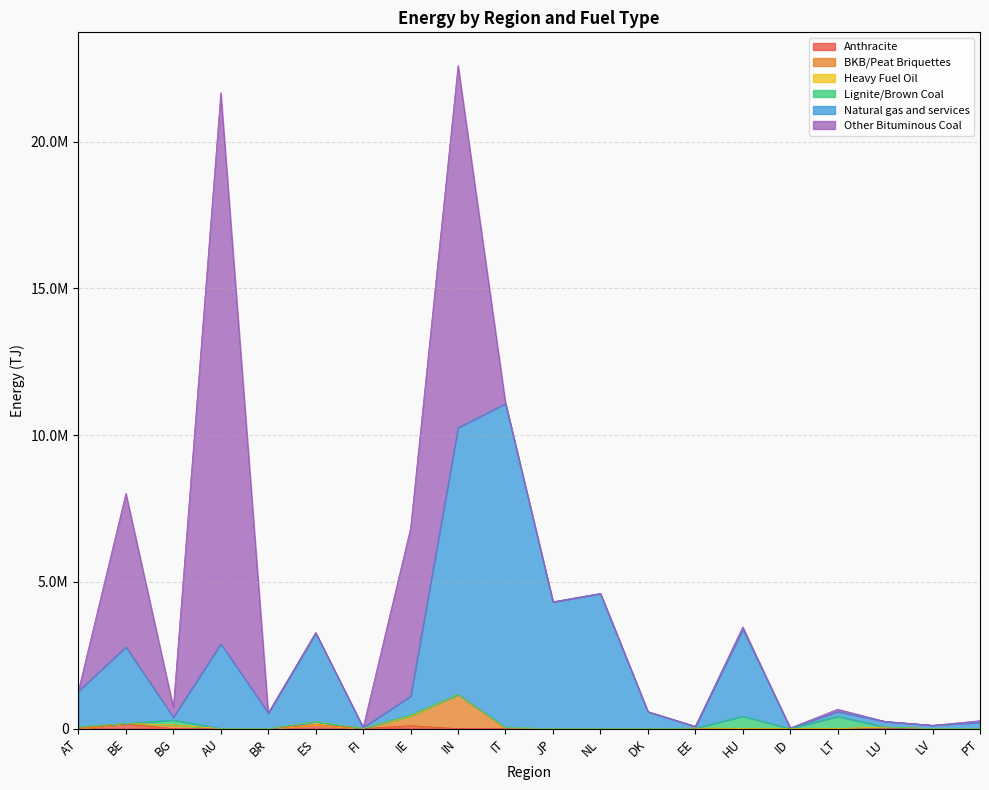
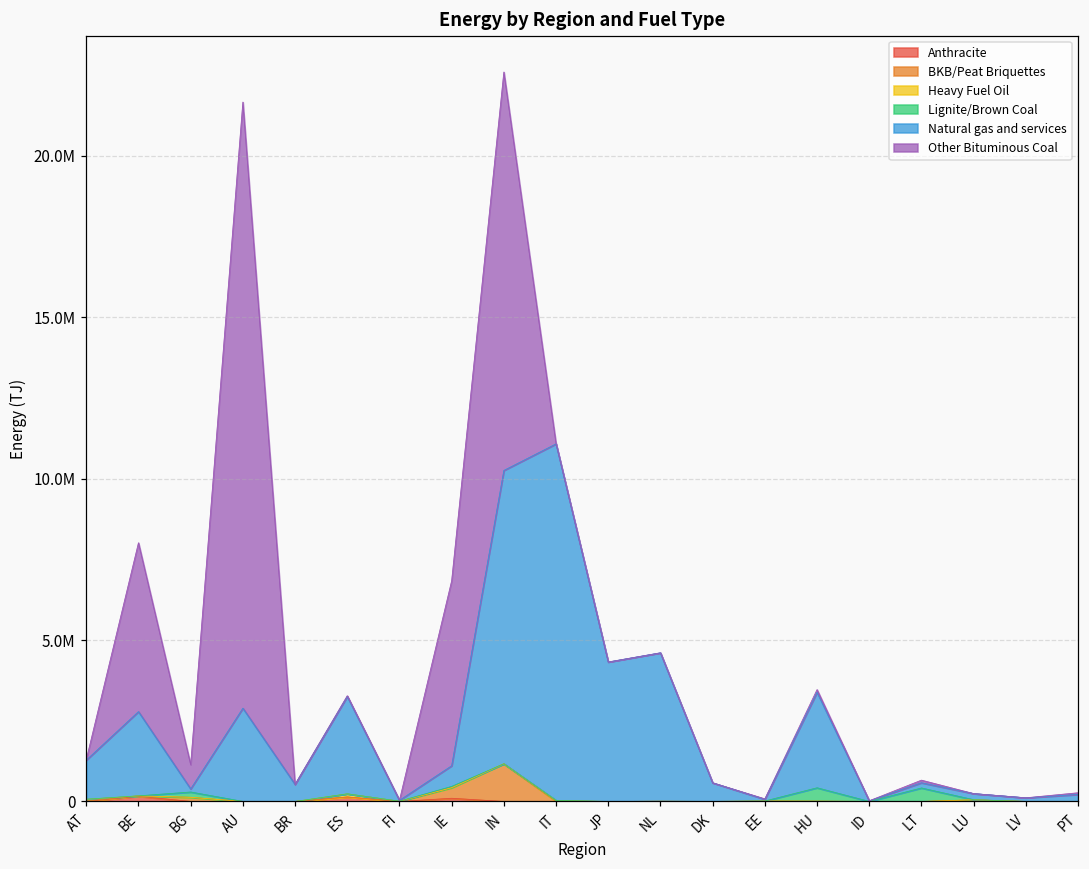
  {
    "Lignite/Brown Coal": {
      "BG": 200000,
      "HU": 400000,
      "LT": 400000
    },
    "Natural gas and services": {
      "BE": 2600000,
      "BG": 100000,
      "AU": 2900000,
      "IE": 600000,
      "IN": 9100000
    },
    "Other Bituminous Coal": {
      "BE": 5200000,
-     "BG": 300000,
+     "BG": 800000,
      "AU": 18800000,
      "IE": 5700000,
      "IN": 12300000
    }
  }
